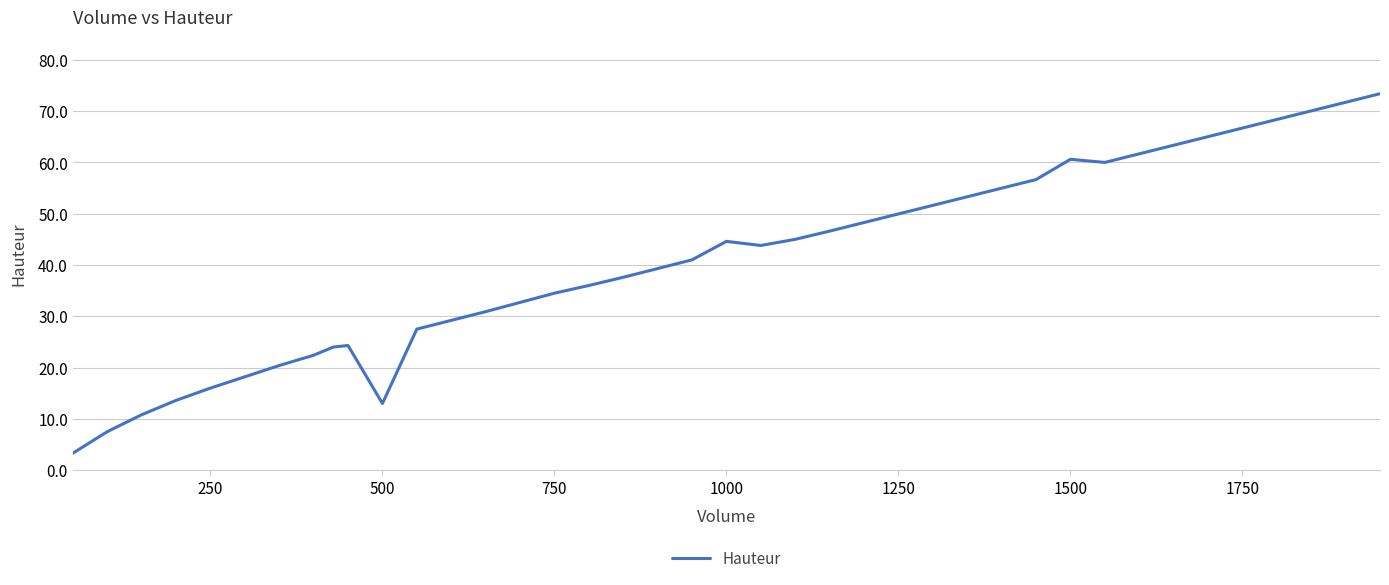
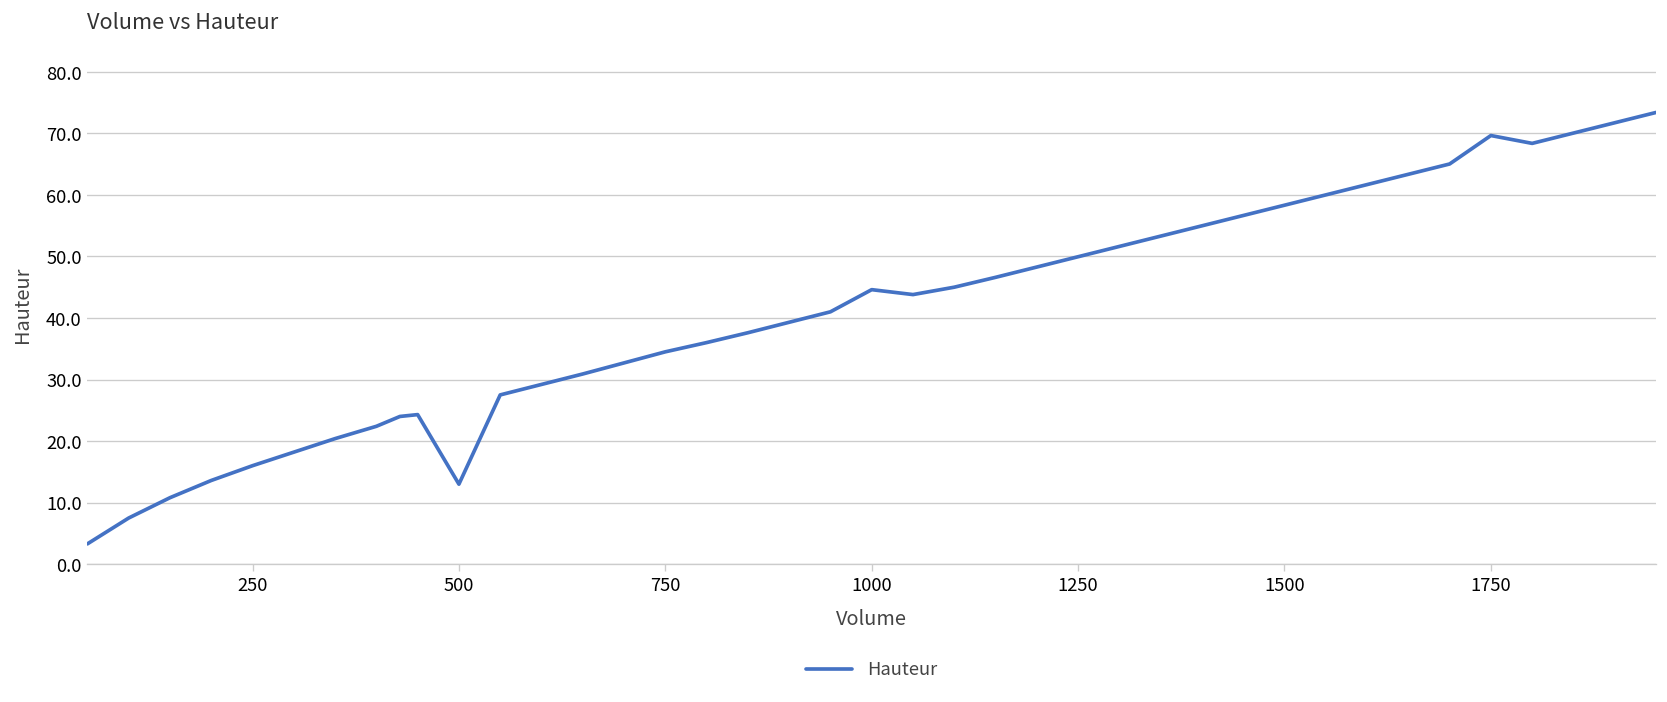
  {
    "250": 16,
    "500": 13,
    "750": 35,
    "1000": 45,
    "1250": 50,
-   "1500": 61,
-   "1750": 67
+   "1500": 58,
+   "1750": 70
  }
